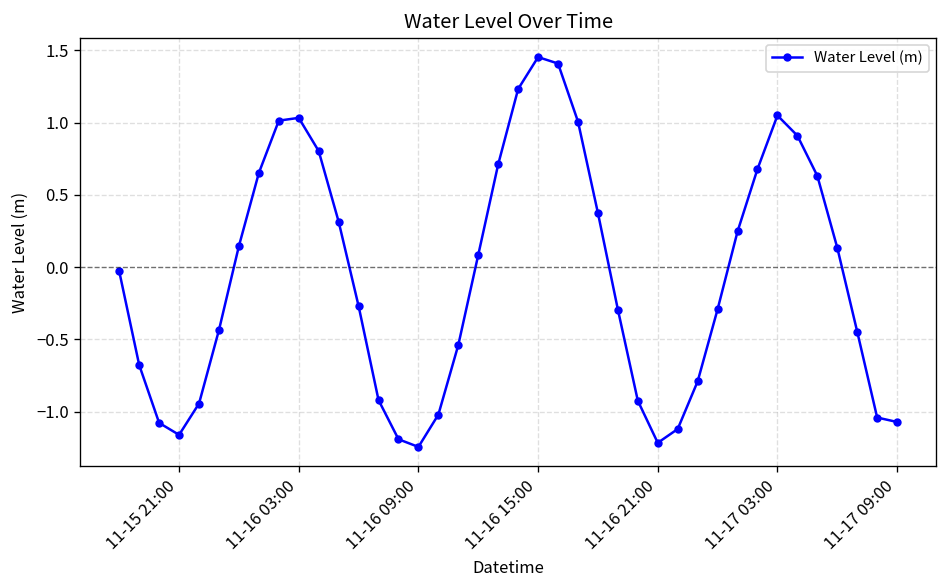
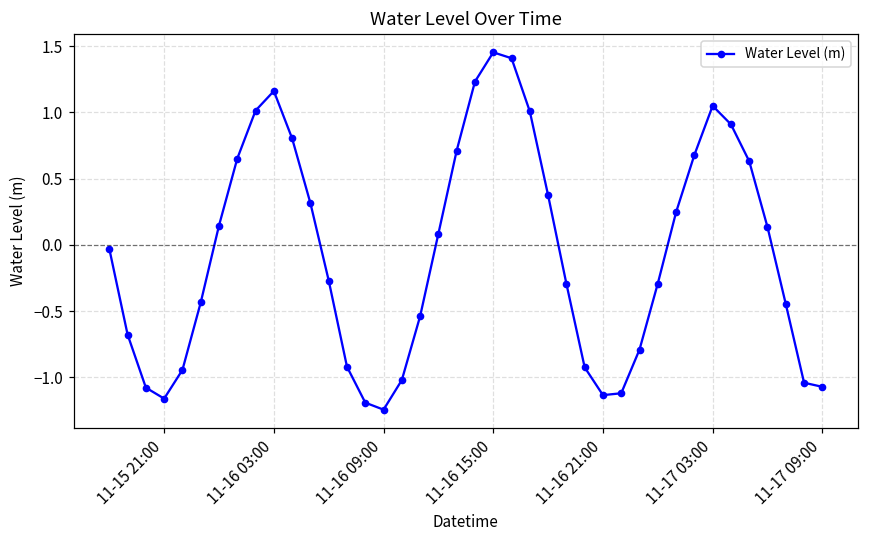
  {
    "11-15 21:00": -1.16,
-   "11-16 03:00": 1.03,
+   "11-16 03:00": 1.16,
    "11-16 09:00": -1.24,
    "11-16 15:00": 1.45,
-   "11-16 21:00": -1.22,
+   "11-16 21:00": -1.13,
    "11-17 03:00": 1.05,
    "11-17 09:00": -1.07
  }
